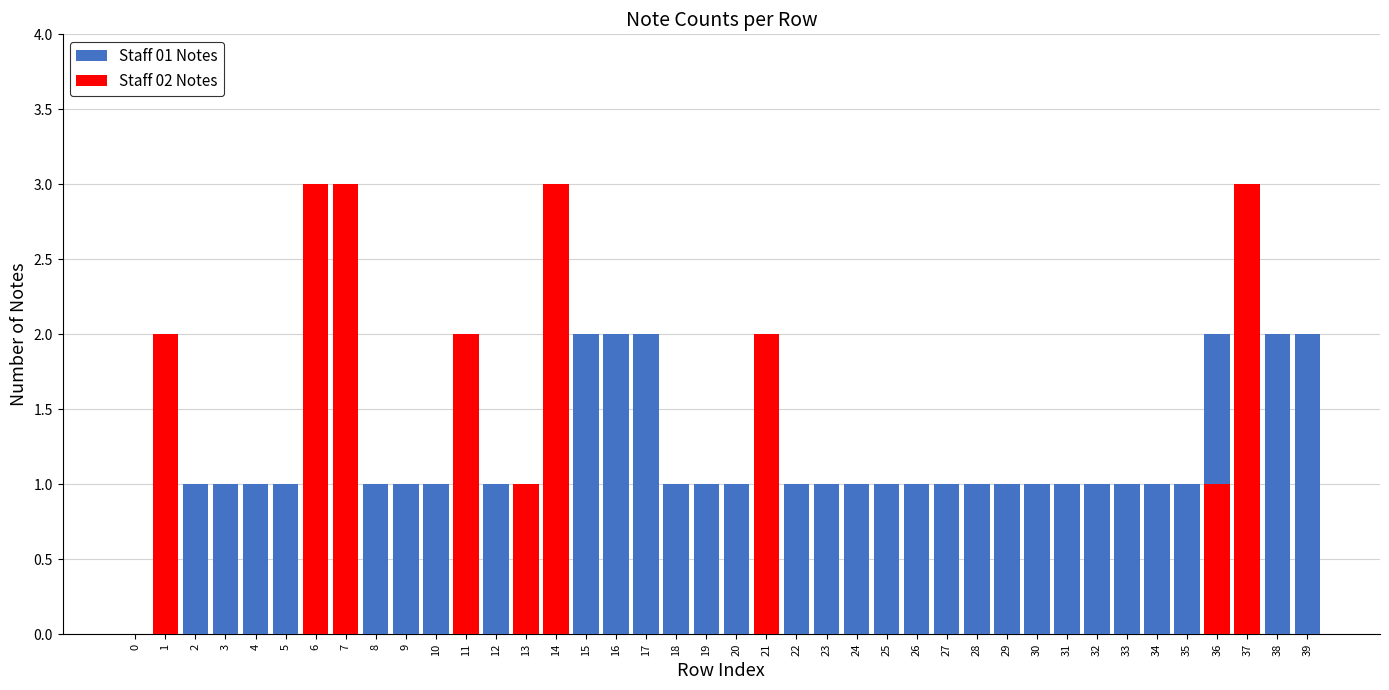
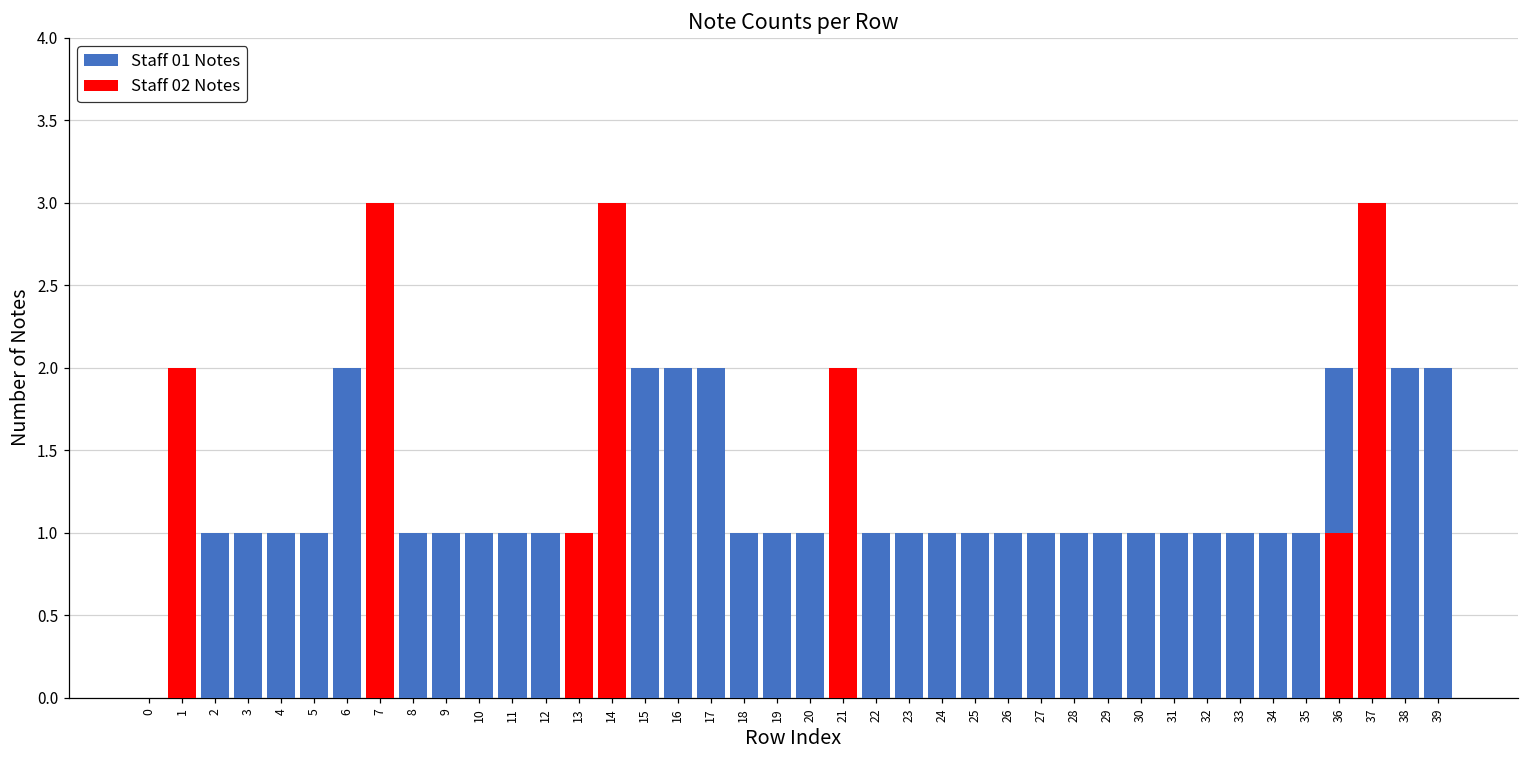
  {
    "Staff 01 Notes": {
      "0": 0,
      "1": 2,
      "2": 1,
      "3": 1,
      "4": 1,
      "5": 1,
      "8": 1,
      "9": 1,
      "10": 1,
      "12": 1,
      "13": 1,
      "14": 0,
      "15": 2,
      "16": 2,
      "17": 2,
      "18": 1,
      "19": 1,
      "20": 1,
      "22": 1,
      "23": 1,
      "24": 1,
      "25": 1,
      "26": 1,
      "27": 1,
      "28": 1,
      "29": 1,
      "30": 1,
      "31": 1,
      "32": 1,
      "33": 1,
      "34": 1,
      "35": 1,
      "36": 2,
      "37": 0,
      "38": 2,
      "39": 2
    },
    "Staff 02 Notes": {
      "0": 0,
      "1": 2,
      "2": 0,
      "3": 0,
      "4": 0,
      "5": 0,
-     "6": 3,
+     "6": 0,
      "7": 3,
      "8": 0,
      "9": 0,
      "10": 0,
-     "11": 2,
+     "11": 0,
      "12": 0,
      "13": 1,
      "14": 3,
      "15": 0,
      "16": 0,
      "17": 0,
      "18": 0,
      "19": 0,
      "20": 0,
      "21": 2,
      "22": 0,
      "23": 0,
      "24": 0,
      "25": 0,
      "26": 0,
      "27": 0,
      "28": 0,
      "29": 0,
      "30": 0,
      "31": 0,
      "32": 0,
      "33": 0,
      "34": 0,
      "35": 0,
      "37": 3,
      "38": 0,
      "39": 0
    }
  }
